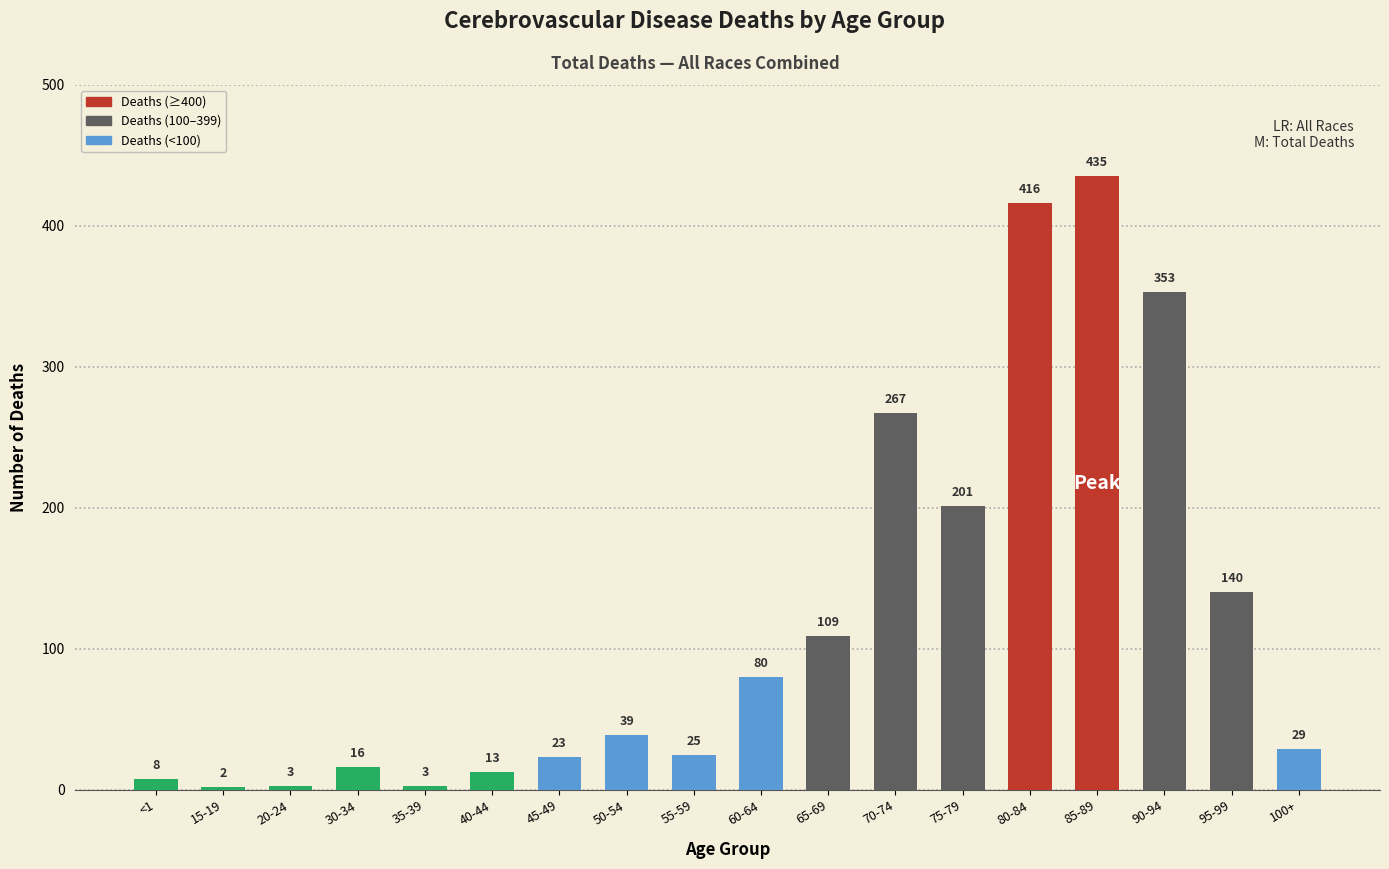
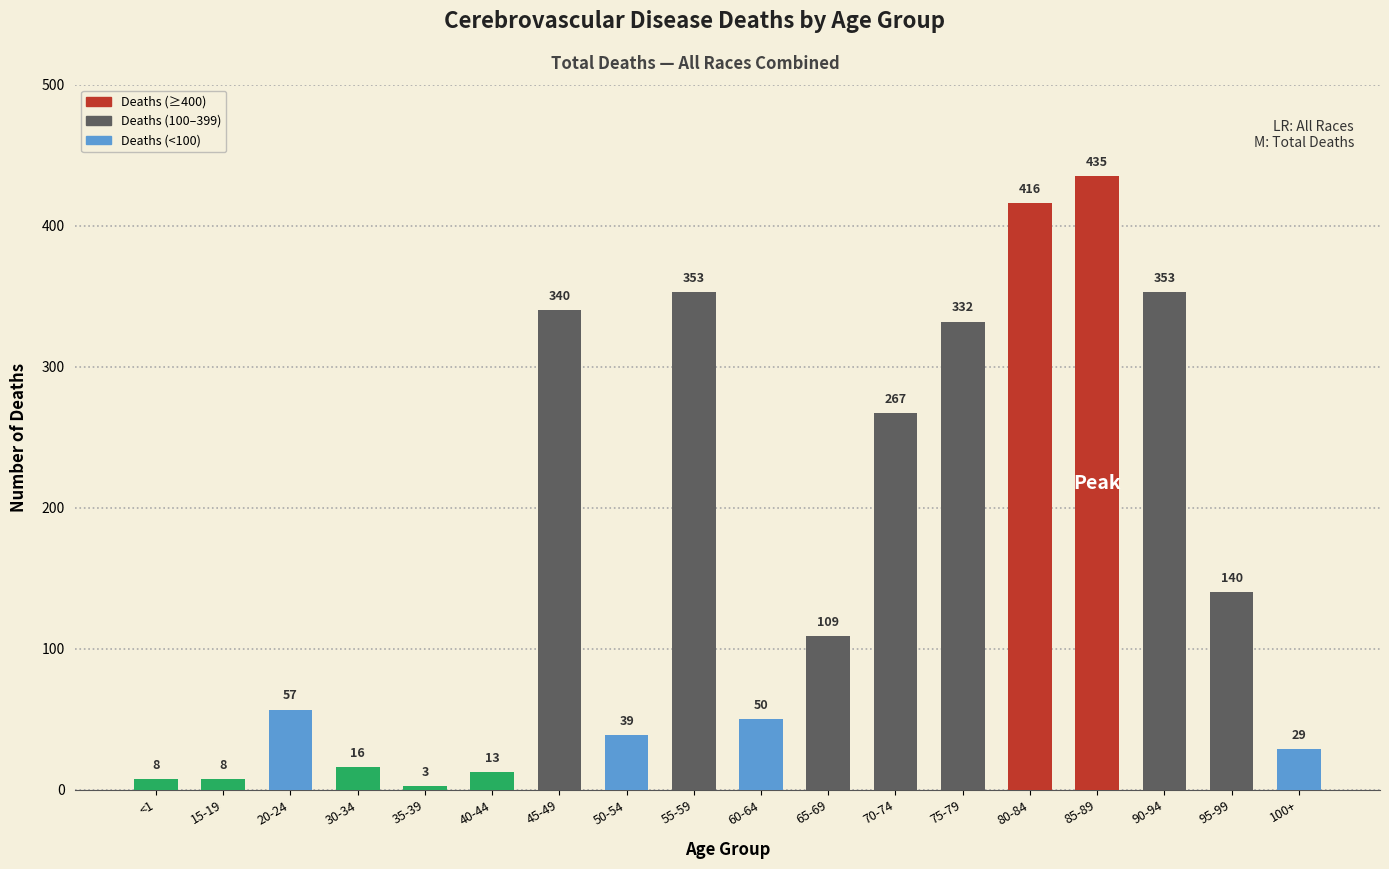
  {
    "<1": 8,
-   "15-19": 2,
-   "20-24": 3,
+   "15-19": 8,
+   "20-24": 57,
    "30-34": 16,
    "35-39": 3,
    "40-44": 13,
-   "45-49": 23,
+   "45-49": 340,
    "50-54": 39,
-   "55-59": 25,
-   "60-64": 80,
+   "55-59": 353,
+   "60-64": 50,
    "65-69": 109,
    "70-74": 267,
-   "75-79": 201,
+   "75-79": 332,
    "80-84": 416,
    "85-89": 435,
    "90-94": 353,
    "95-99": 140,
    "100+": 29
  }
